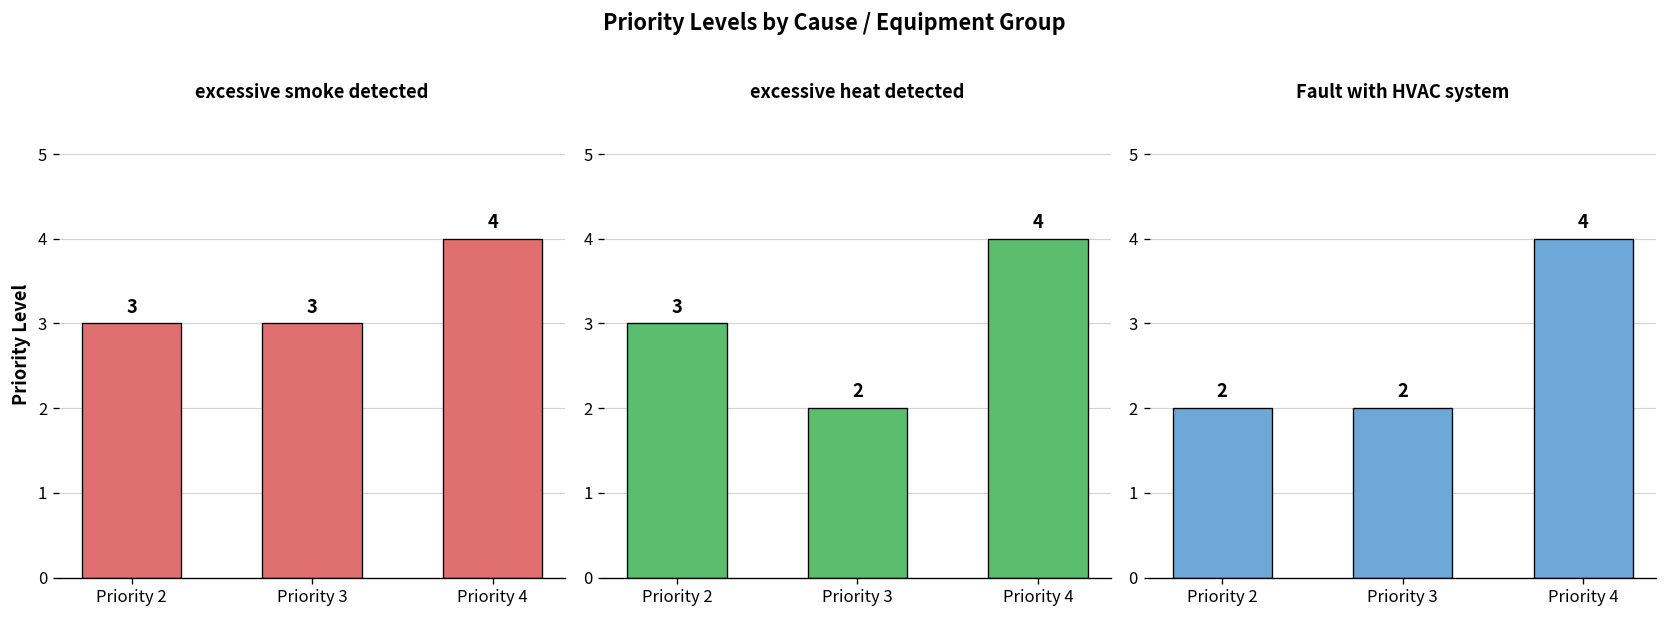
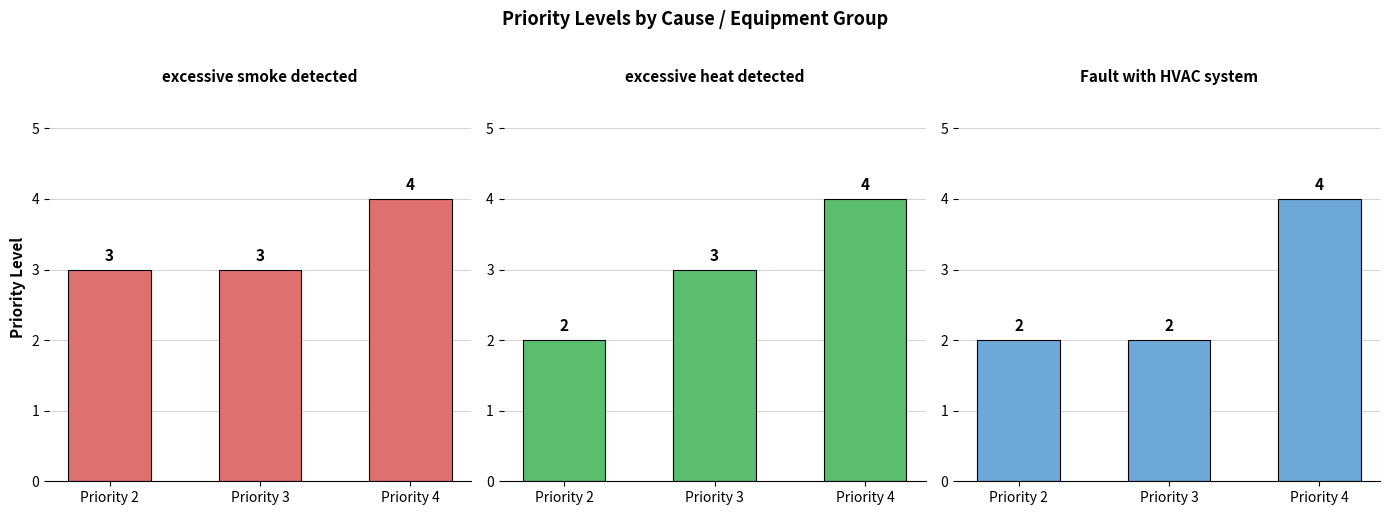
  {
    "excessive smoke detected": {
      "Priority 2": 3,
      "Priority 3": 3,
      "Priority 4": 4
    },
    "excessive heat detected": {
-     "Priority 2": 3,
-     "Priority 3": 2,
+     "Priority 2": 2,
+     "Priority 3": 3,
      "Priority 4": 4
    },
    "Fault with HVAC system": {
      "Priority 2": 2,
      "Priority 3": 2,
      "Priority 4": 4
    }
  }
